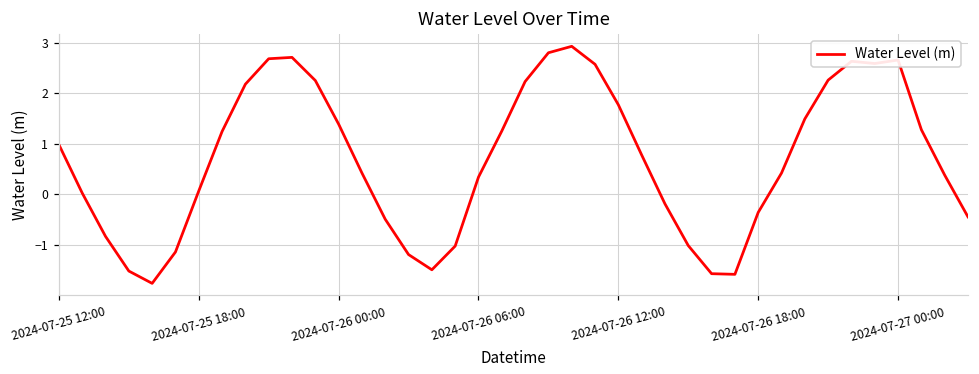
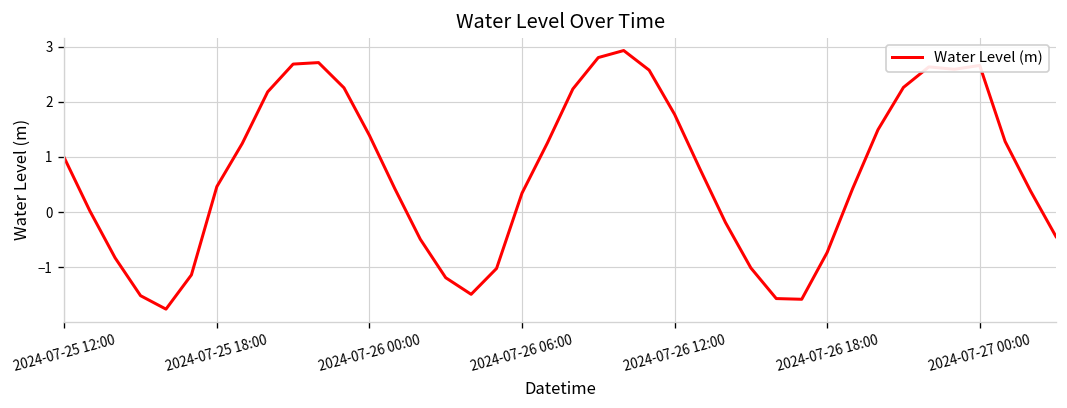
  {
    "2024-07-25 12:00": 1.0,
-   "2024-07-25 18:00": 0.1,
+   "2024-07-25 18:00": 0.5,
    "2024-07-26 00:00": 1.4,
    "2024-07-26 06:00": 0.3,
    "2024-07-26 12:00": 1.8,
-   "2024-07-26 18:00": -0.4
+   "2024-07-26 18:00": -0.7
  }
